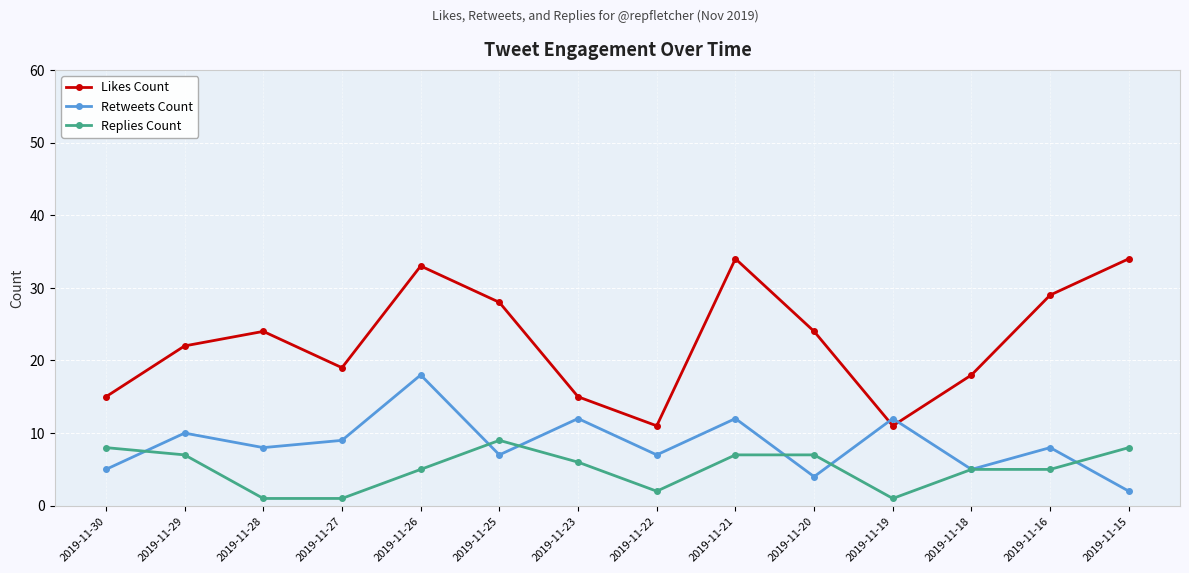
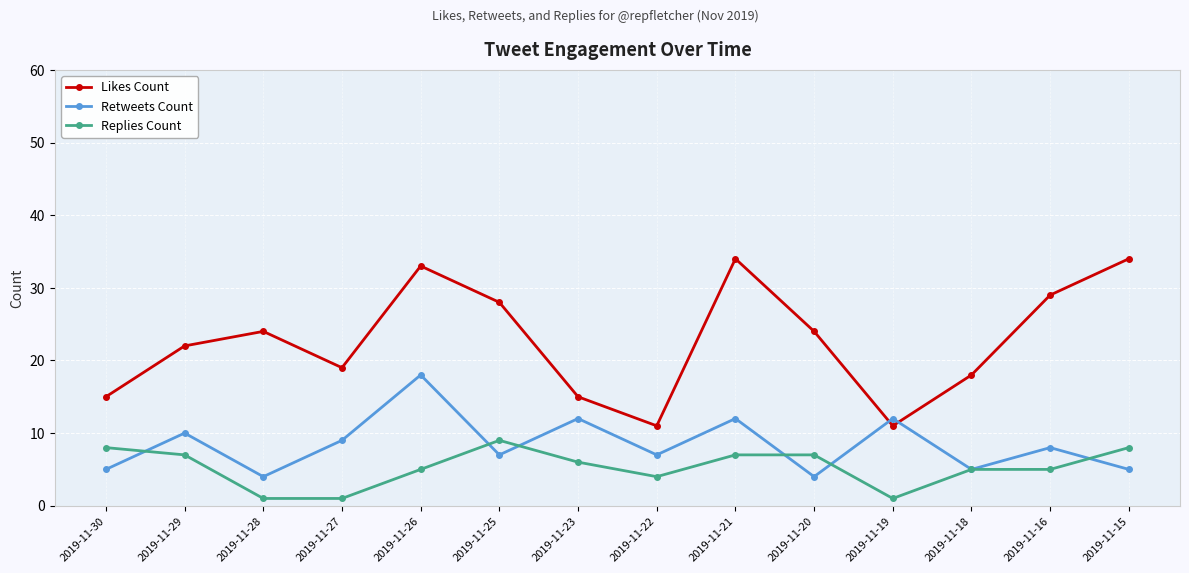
  {
    "Likes Count": {
      "2019-11-30": 15,
      "2019-11-29": 22,
      "2019-11-28": 24,
      "2019-11-27": 19,
      "2019-11-26": 33,
      "2019-11-25": 28,
      "2019-11-23": 15,
      "2019-11-22": 11,
      "2019-11-21": 34,
      "2019-11-20": 24,
      "2019-11-19": 11,
      "2019-11-18": 18,
      "2019-11-16": 29,
      "2019-11-15": 34
    },
    "Retweets Count": {
      "2019-11-30": 5,
      "2019-11-29": 10,
-     "2019-11-28": 8,
+     "2019-11-28": 4,
      "2019-11-27": 9,
      "2019-11-26": 18,
      "2019-11-25": 7,
      "2019-11-23": 12,
      "2019-11-22": 7,
      "2019-11-21": 12,
      "2019-11-20": 4,
      "2019-11-19": 12,
      "2019-11-16": 8,
-     "2019-11-15": 2
+     "2019-11-15": 5
    },
    "Replies Count": {
      "2019-11-30": 8,
      "2019-11-29": 7,
      "2019-11-28": 1,
      "2019-11-27": 1,
      "2019-11-26": 5,
      "2019-11-25": 9,
      "2019-11-23": 6,
-     "2019-11-22": 2,
+     "2019-11-22": 4,
      "2019-11-21": 7,
      "2019-11-20": 7,
      "2019-11-19": 1,
      "2019-11-16": 5,
      "2019-11-15": 8
    }
  }
